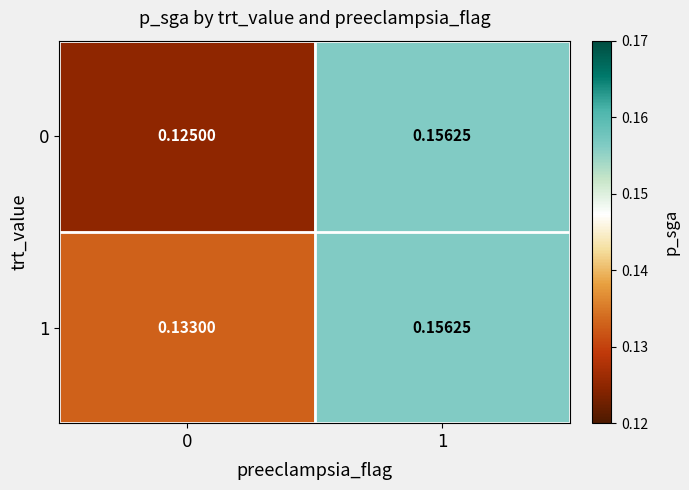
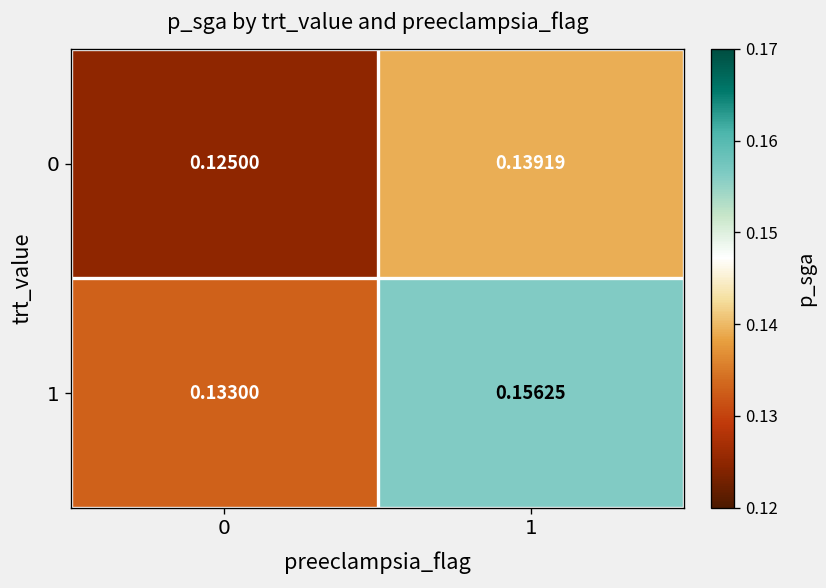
  {
    "0": {
      "0": 0.12500,
-     "1": 0.15625
+     "1": 0.13919
    },
    "1": {
      "0": 0.13300,
      "1": 0.15625
    }
  }
